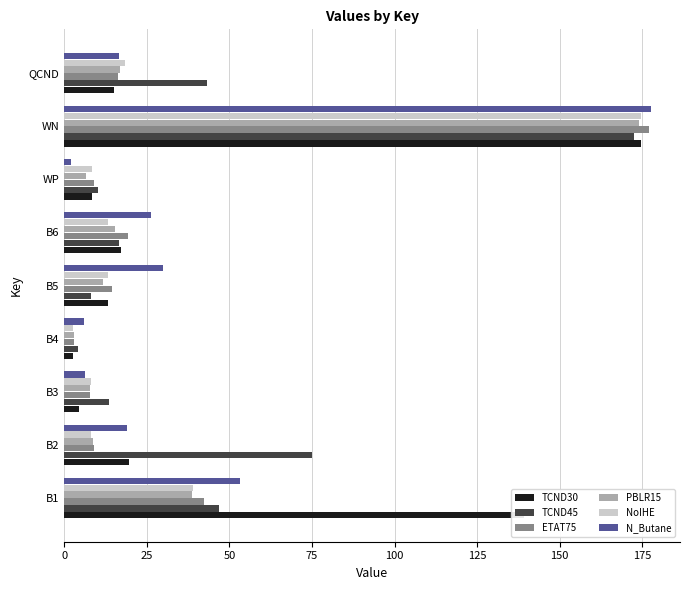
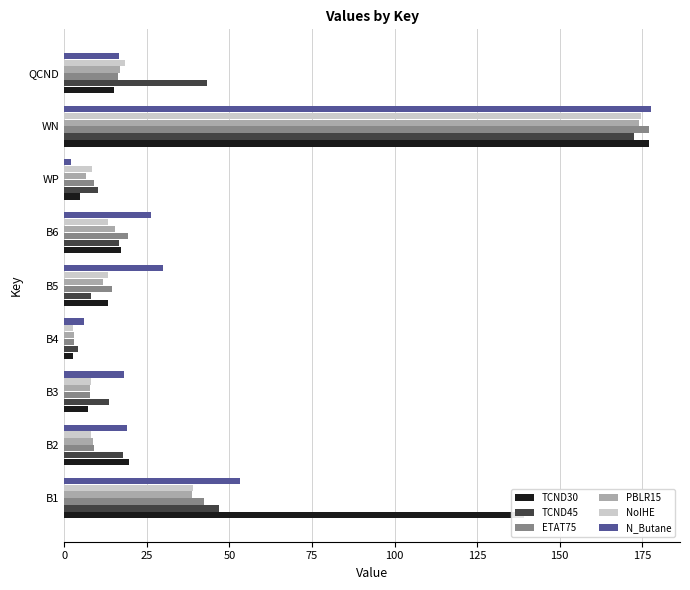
  {
    "TCND30": {
      "QCND": 15,
-     "WN": 175,
-     "WP": 8,
+     "WN": 177,
+     "WP": 5,
      "B6": 17,
      "B5": 13,
      "B4": 3,
-     "B3": 4,
+     "B3": 7,
      "B2": 20
    },
    "TCND45": {
      "QCND": 43,
      "WN": 173,
      "WP": 10,
      "B6": 17,
      "B5": 8,
      "B4": 4,
      "B3": 14,
-     "B2": 75,
+     "B2": 18,
      "B1": 47
    },
    "N_Butane": {
      "QCND": 17,
      "WN": 178,
      "WP": 2,
      "B6": 26,
      "B5": 30,
      "B4": 6,
-     "B3": 6,
+     "B3": 18,
      "B2": 19,
      "B1": 53
    }
  }
